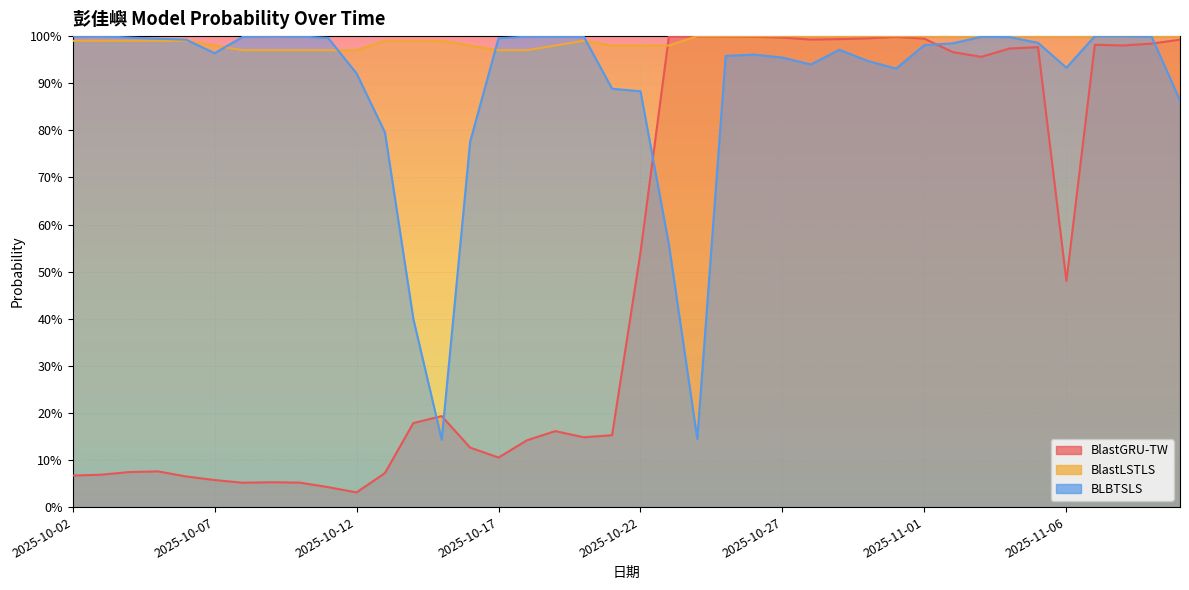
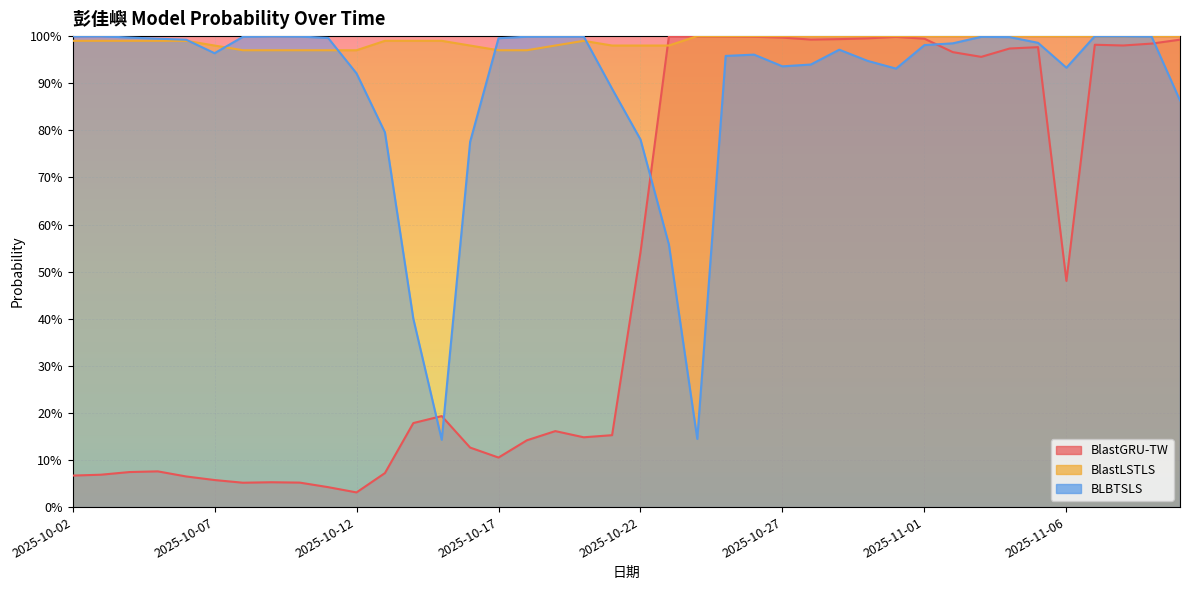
  {
    "BlastGRU-TW": {
      "2025-10-02": "7%",
      "2025-10-07": "6%",
      "2025-10-12": "3%",
      "2025-10-17": "11%",
      "2025-10-22": "54%",
      "2025-11-01": "99%",
      "2025-11-06": "48%"
    },
    "BlastLSTLS": {
      "2025-10-02": "99%",
      "2025-10-07": "98%",
      "2025-10-12": "97%",
      "2025-10-17": "97%",
      "2025-10-22": "98%",
      "2025-11-01": "100%",
      "2025-11-06": "100%"
    },
    "BLBTSLS": {
      "2025-10-02": "100%",
      "2025-10-07": "96%",
      "2025-10-12": "92%",
      "2025-10-17": "100%",
-     "2025-10-22": "88%",
-     "2025-10-27": "95%",
+     "2025-10-22": "78%",
+     "2025-10-27": "94%",
      "2025-11-01": "98%",
      "2025-11-06": "93%"
    }
  }
